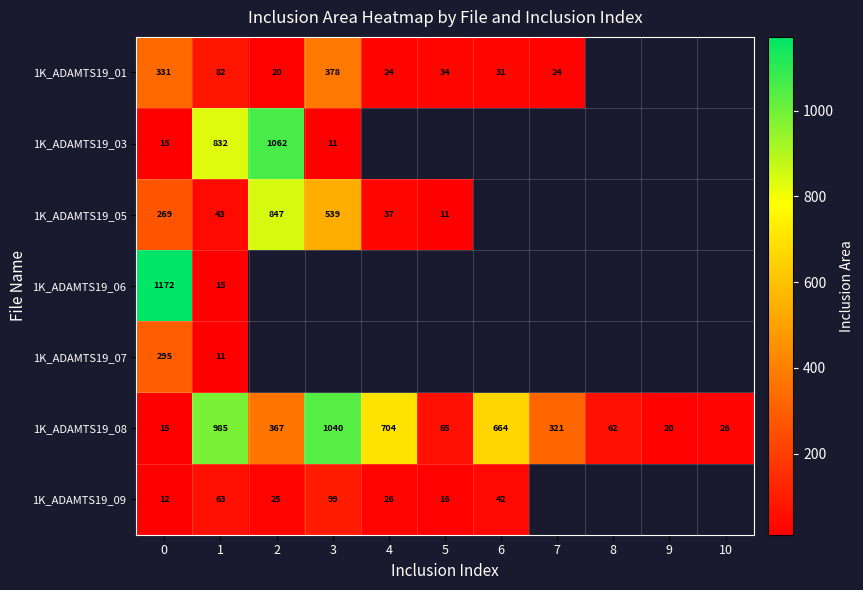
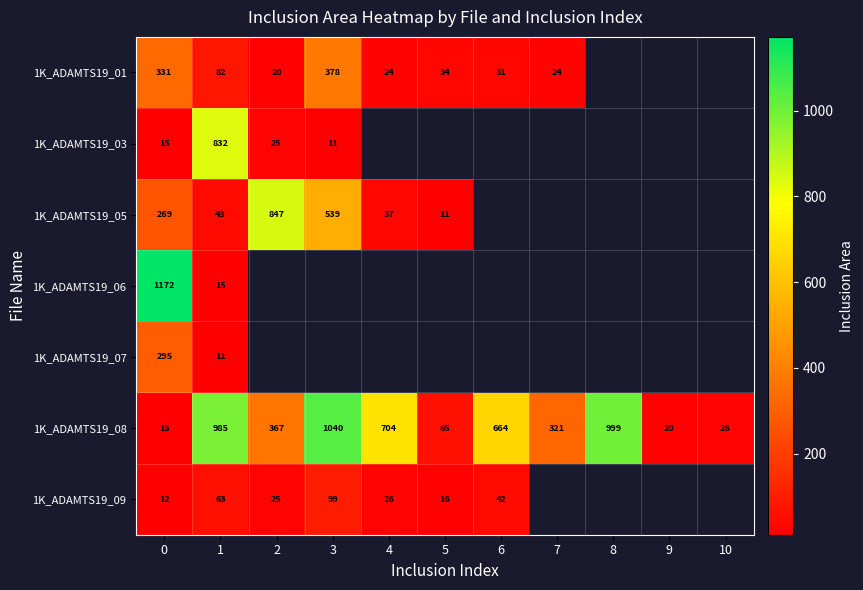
  {
    "1K_ADAMTS19_01": {
      "0": 331,
      "1": 82,
      "2": 20,
      "3": 378,
      "4": 24,
      "5": 34,
      "6": 31,
      "7": 24
    },
    "1K_ADAMTS19_03": {
      "0": 15,
      "1": 832,
-     "2": 1062,
+     "2": 25,
      "3": 11
    },
    "1K_ADAMTS19_05": {
      "0": 269,
      "1": 43,
      "2": 847,
      "3": 539,
      "4": 37,
      "5": 11
    },
    "1K_ADAMTS19_06": {
      "0": 1172,
      "1": 15
    },
    "1K_ADAMTS19_07": {
      "0": 295,
      "1": 11
    },
    "1K_ADAMTS19_08": {
      "0": 15,
      "1": 985,
      "2": 367,
      "3": 1040,
      "4": 704,
      "5": 65,
      "6": 664,
      "7": 321,
-     "8": 62,
+     "8": 999,
      "9": 20,
      "10": 26
    },
    "1K_ADAMTS19_09": {
      "0": 12,
      "1": 63,
      "2": 25,
      "3": 99,
      "4": 26,
      "5": 16,
      "6": 42
    }
  }
